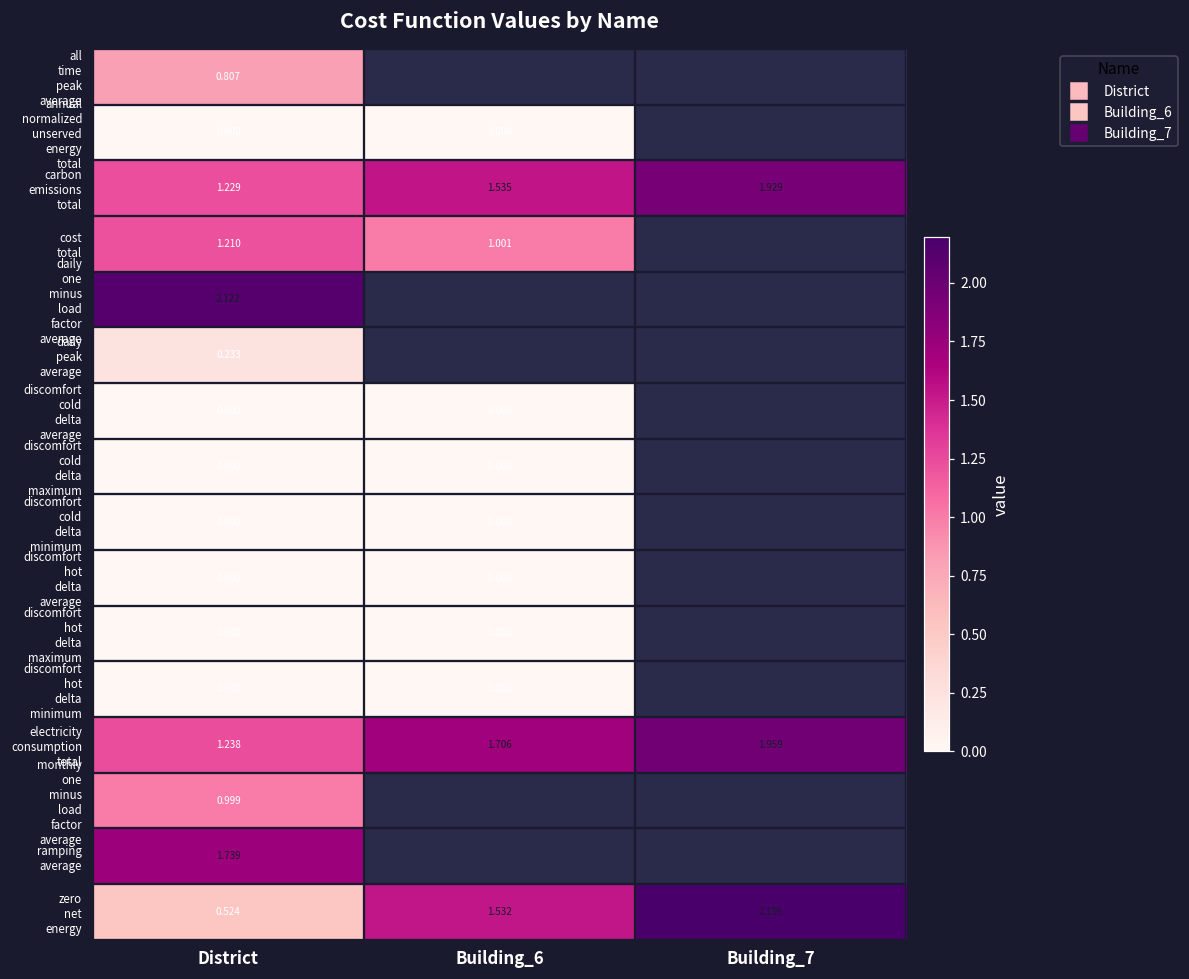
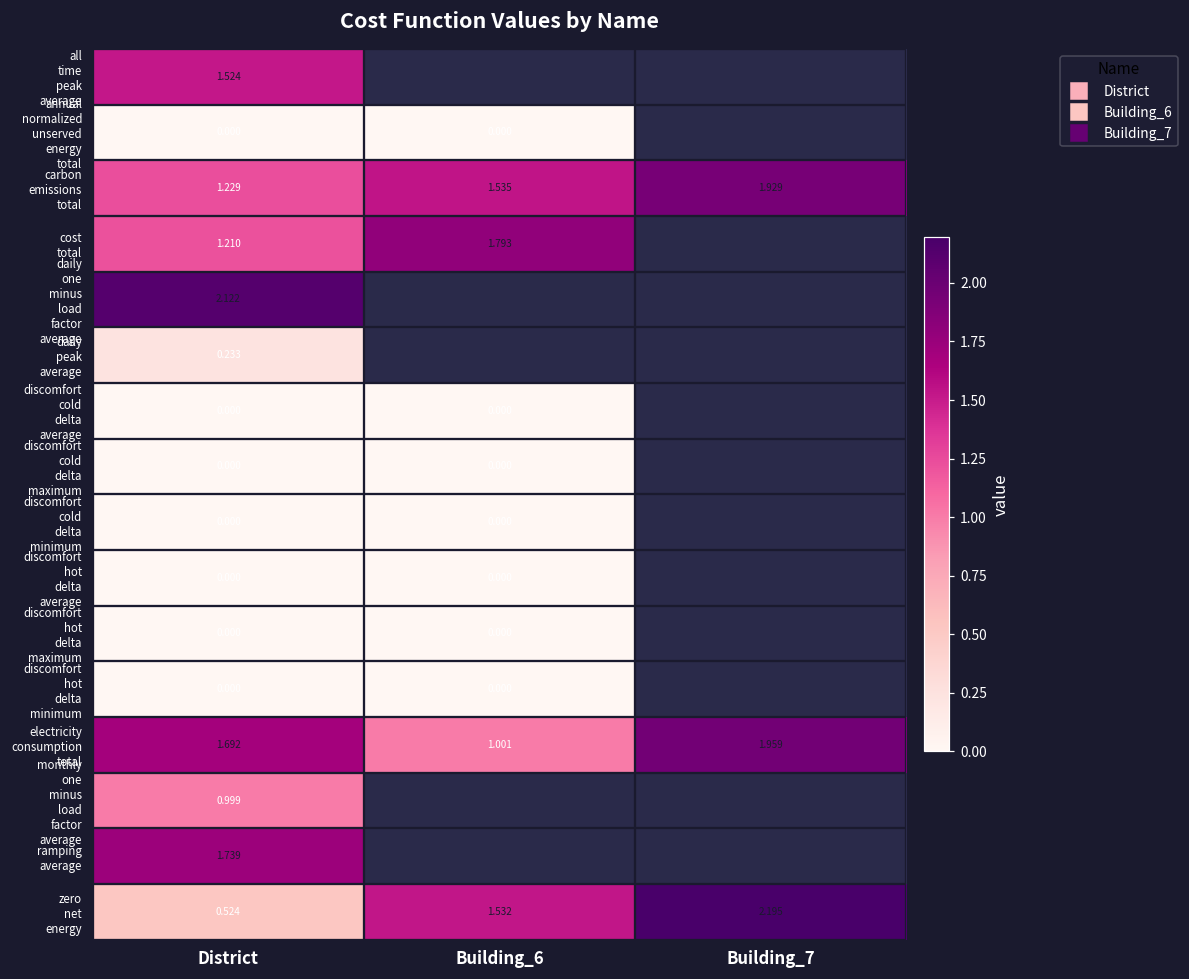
  {
    "all time peak average": {
-     "District": 0.807
+     "District": 1.524
    },
    "carbon emissions total": {
      "District": 1.229,
      "Building_6": 1.535,
      "Building_7": 1.929
    },
    "cost total": {
      "District": 1.210,
-     "Building_6": 1.001
+     "Building_6": 1.793
    },
    "daily one minus load factor average": {
      "District": 2.122
    },
    "electricity consumption total": {
-     "District": 1.238,
-     "Building_6": 1.706,
+     "District": 1.692,
+     "Building_6": 1.001,
      "Building_7": 1.959
    },
    "monthly one minus load factor average": {
      "District": 0.999
    },
    "ramping average": {
      "District": 1.739
    },
    "zero net energy": {
      "District": 0.524,
      "Building_6": 1.532,
      "Building_7": 2.195
    }
  }
